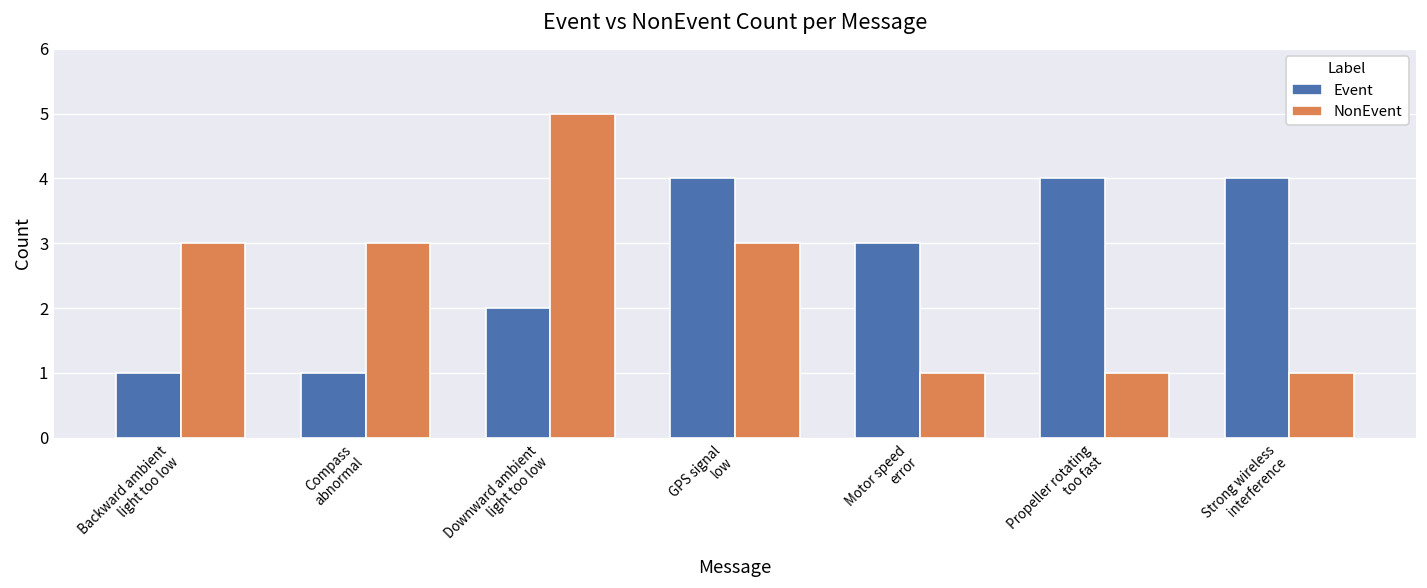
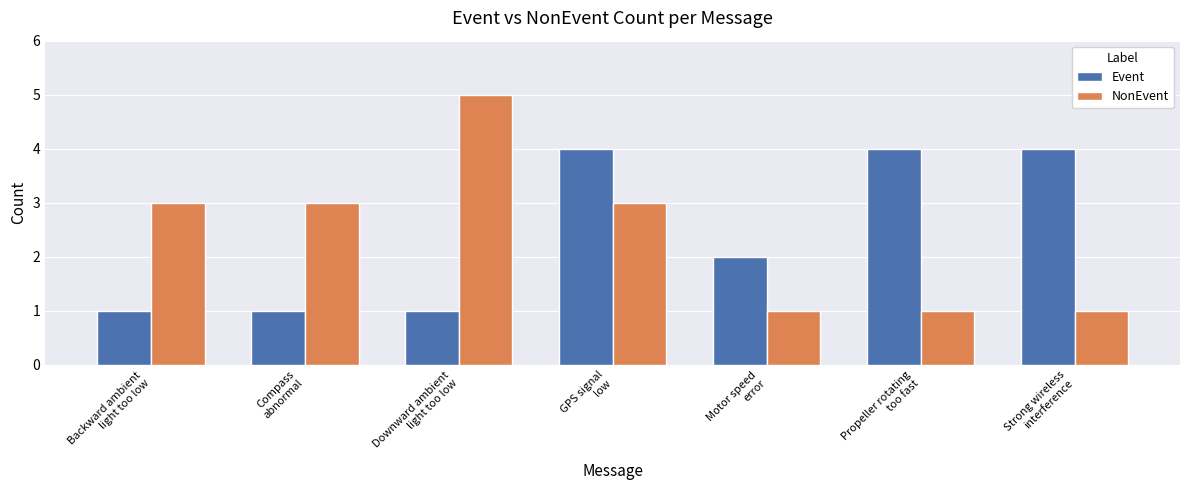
  {
    "Event": {
      "Backward ambient light too low": 1,
      "Compass abnormal": 1,
-     "Downward ambient light too low": 2,
+     "Downward ambient light too low": 1,
      "GPS signal low": 4,
-     "Motor speed error": 3,
+     "Motor speed error": 2,
      "Propeller rotating too fast": 4,
      "Strong wireless interference": 4
    },
    "NonEvent": {
      "Backward ambient light too low": 3,
      "Compass abnormal": 3,
      "Downward ambient light too low": 5,
      "GPS signal low": 3,
      "Motor speed error": 1,
      "Propeller rotating too fast": 1,
      "Strong wireless interference": 1
    }
  }
